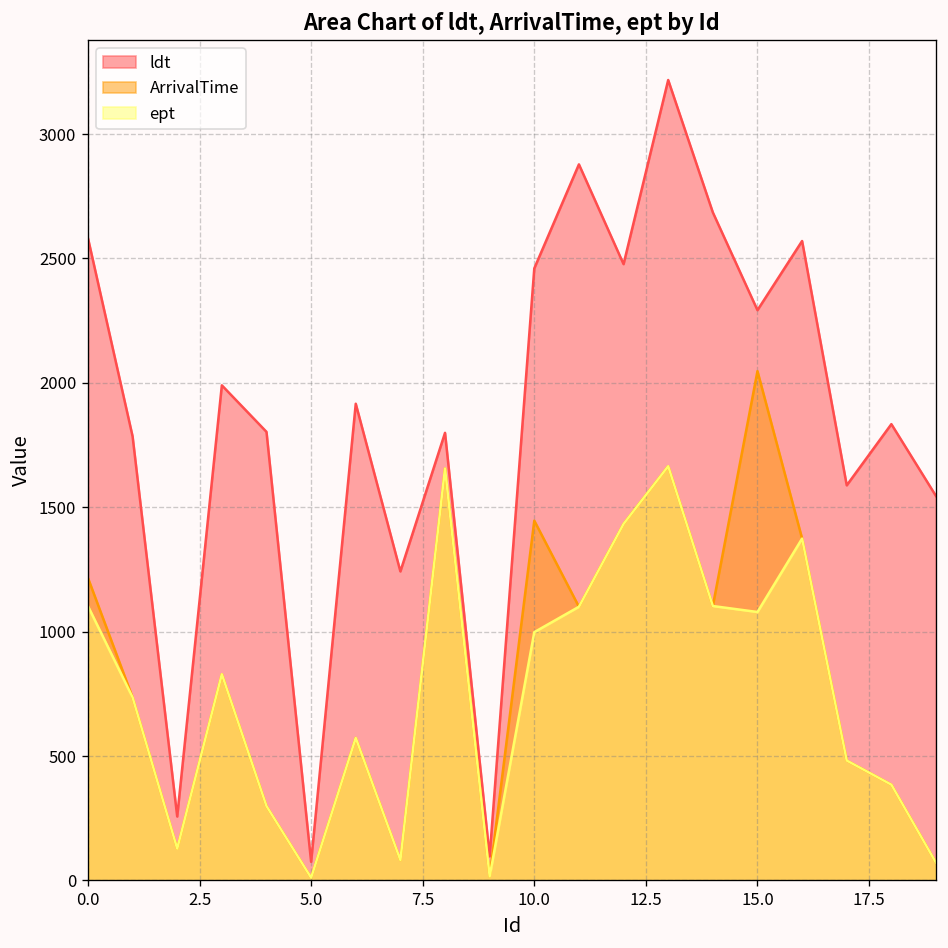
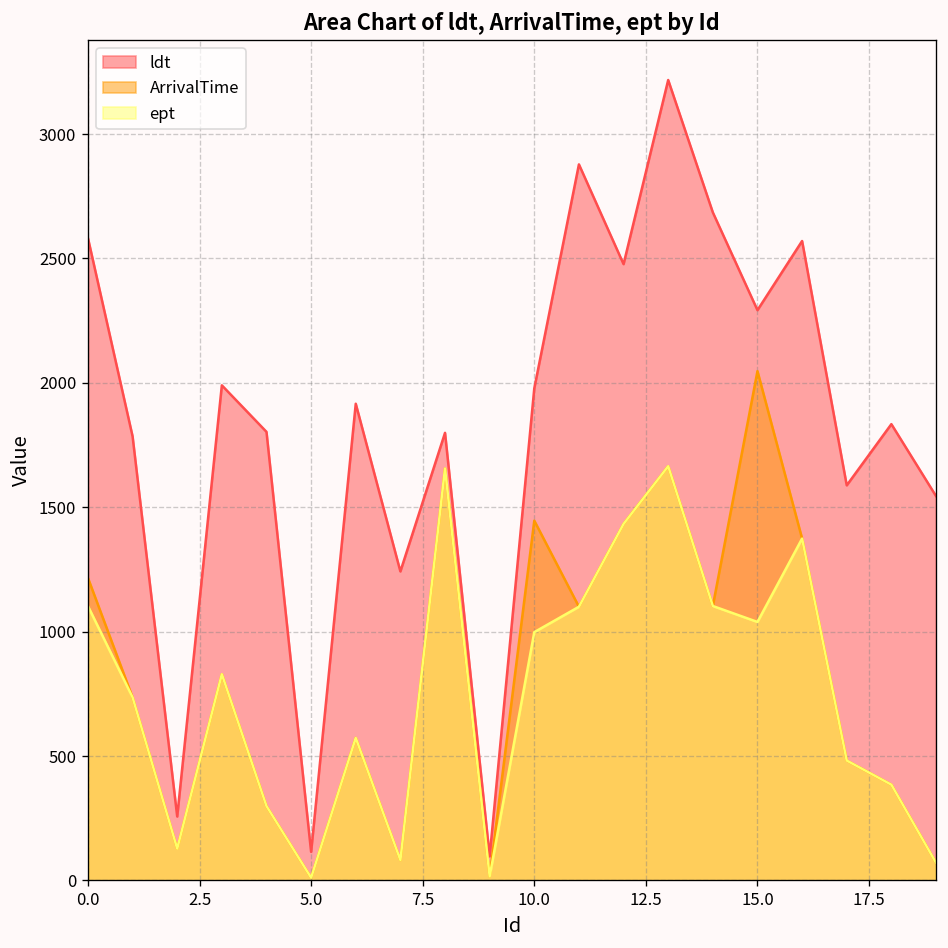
  {
    "ldt": {
      "0.0": 2580,
-     "5.0": 80,
-     "10.0": 2460,
+     "5.0": 120,
+     "10.0": 1980,
      "15.0": 2290
    },
    "ArrivalTime": {
      "0.0": 1220,
      "10.0": 1450,
      "15.0": 2050
    },
    "ept": {
      "0.0": 1100,
      "10.0": 1000,
-     "15.0": 1080
+     "15.0": 1040
    }
  }
